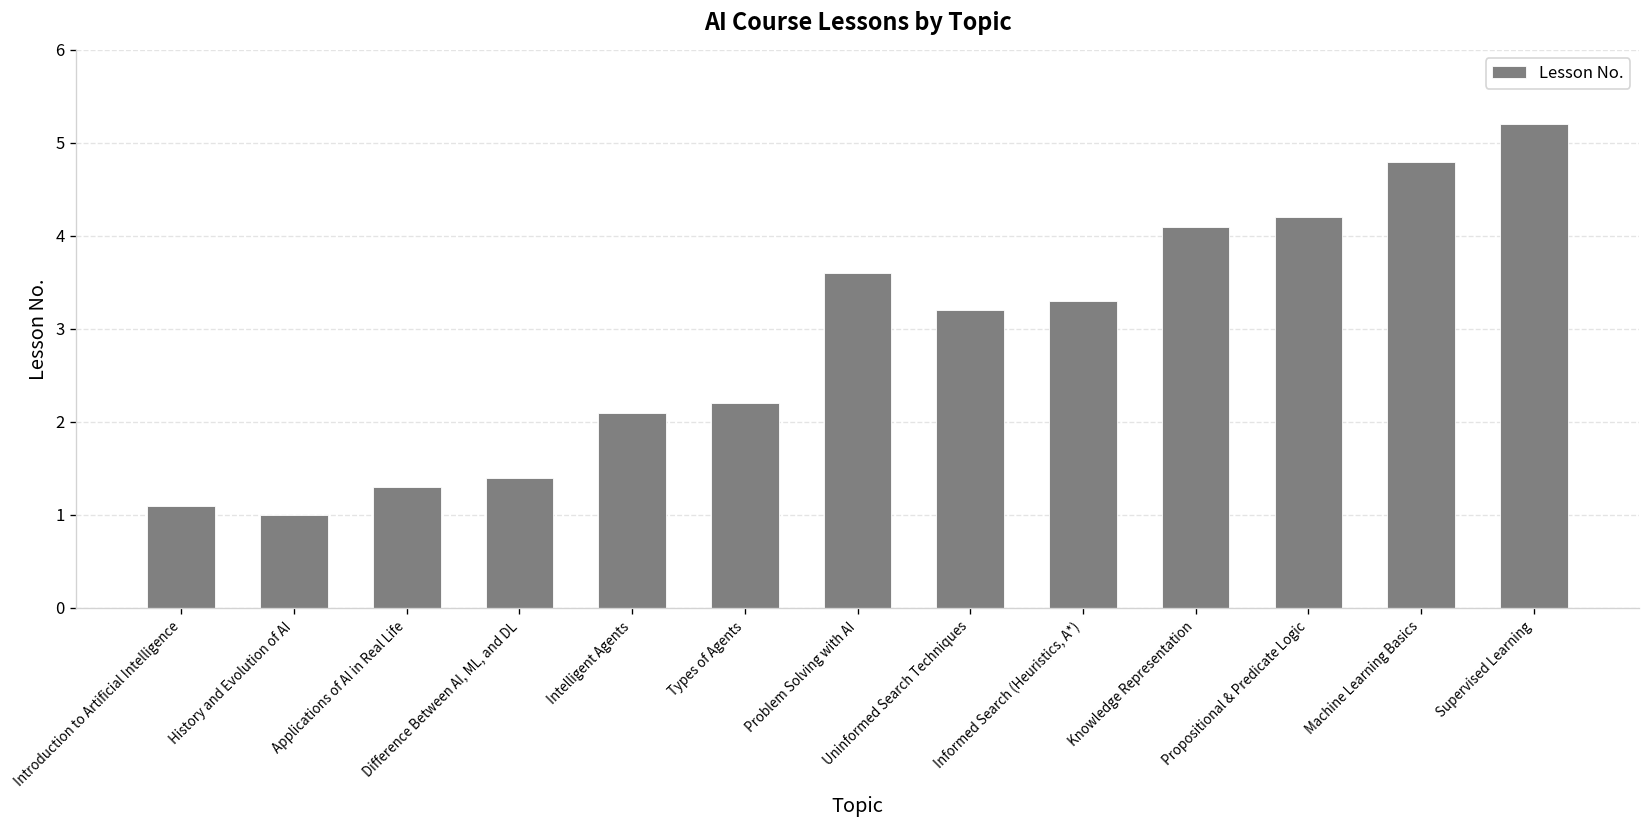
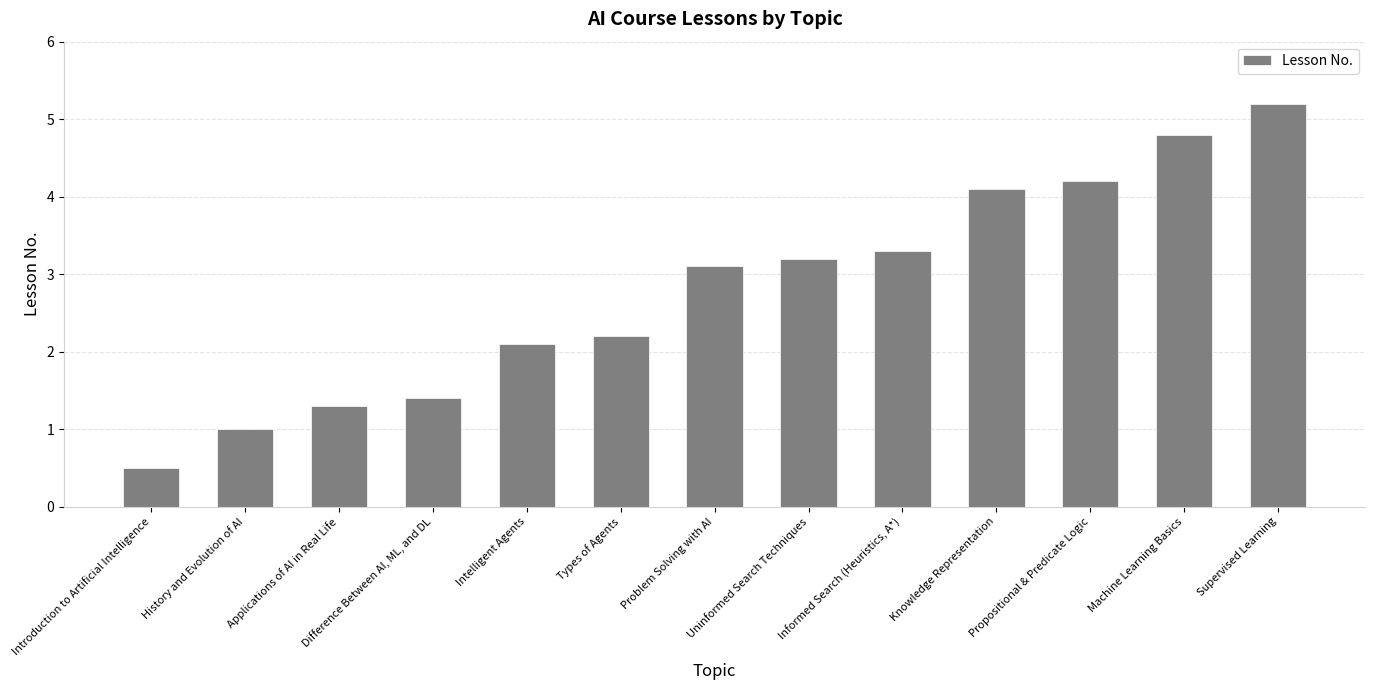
  {
-   "Introduction to Artificial Intelligence": 1.1,
+   "Introduction to Artificial Intelligence": 0.5,
    "History and Evolution of AI": 1.0,
    "Applications of AI in Real Life": 1.3,
    "Difference Between AI, ML, and DL": 1.4,
    "Intelligent Agents": 2.1,
    "Types of Agents": 2.2,
-   "Problem Solving with AI": 3.6,
+   "Problem Solving with AI": 3.1,
    "Uninformed Search Techniques": 3.2,
    "Informed Search (Heuristics, A*)": 3.3,
    "Knowledge Representation": 4.1,
    "Propositional & Predicate Logic": 4.2,
    "Machine Learning Basics": 4.8,
    "Supervised Learning": 5.2
  }
